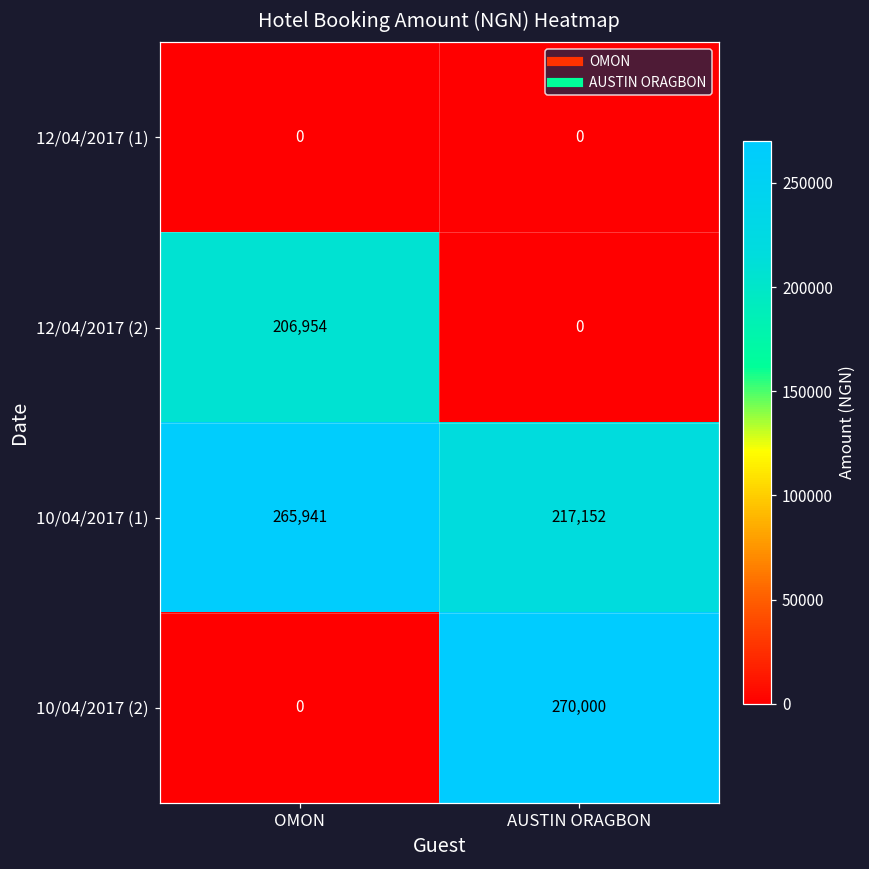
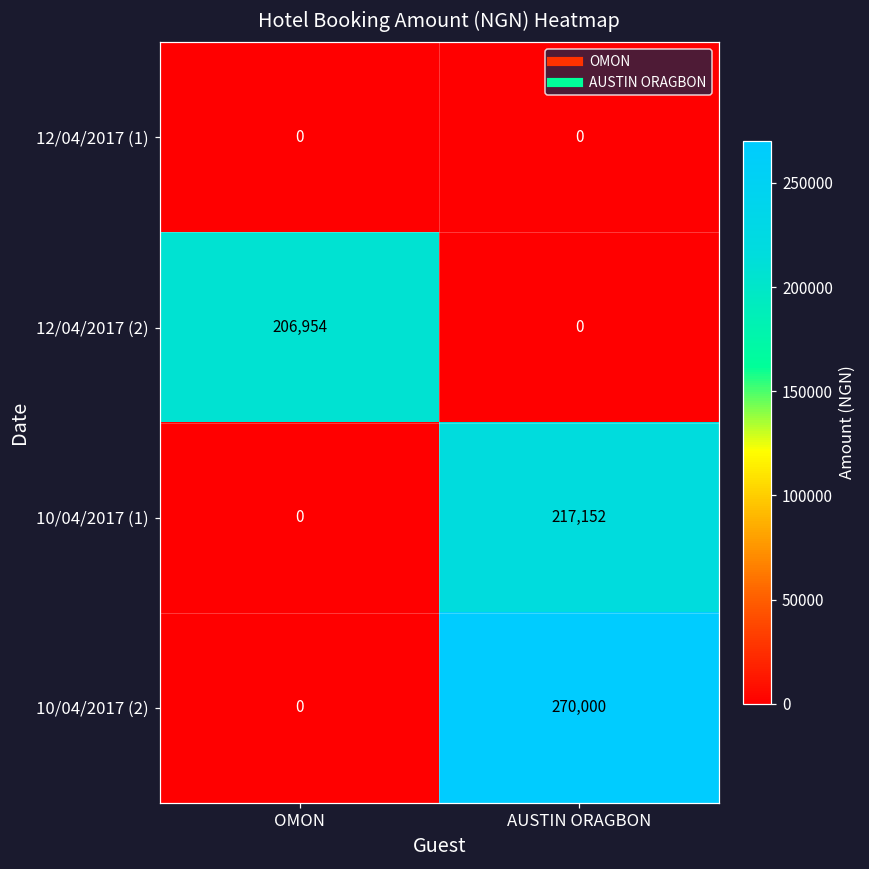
  {
    "12/04/2017 (1)": {
      "OMON": "0",
      "AUSTIN ORAGBON": "0"
    },
    "12/04/2017 (2)": {
      "OMON": "206,954",
      "AUSTIN ORAGBON": "0"
    },
    "10/04/2017 (1)": {
-     "OMON": "265,941",
+     "OMON": "0",
      "AUSTIN ORAGBON": "217,152"
    },
    "10/04/2017 (2)": {
      "OMON": "0",
      "AUSTIN ORAGBON": "270,000"
    }
  }
